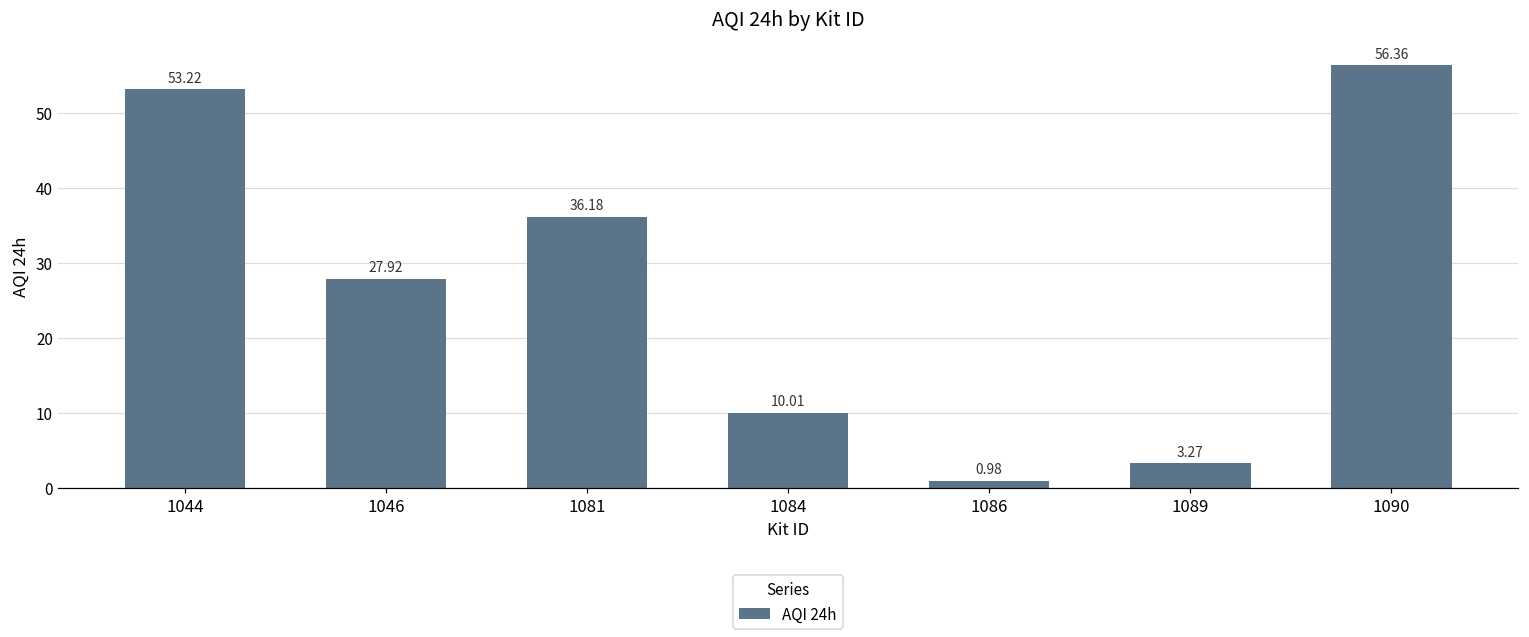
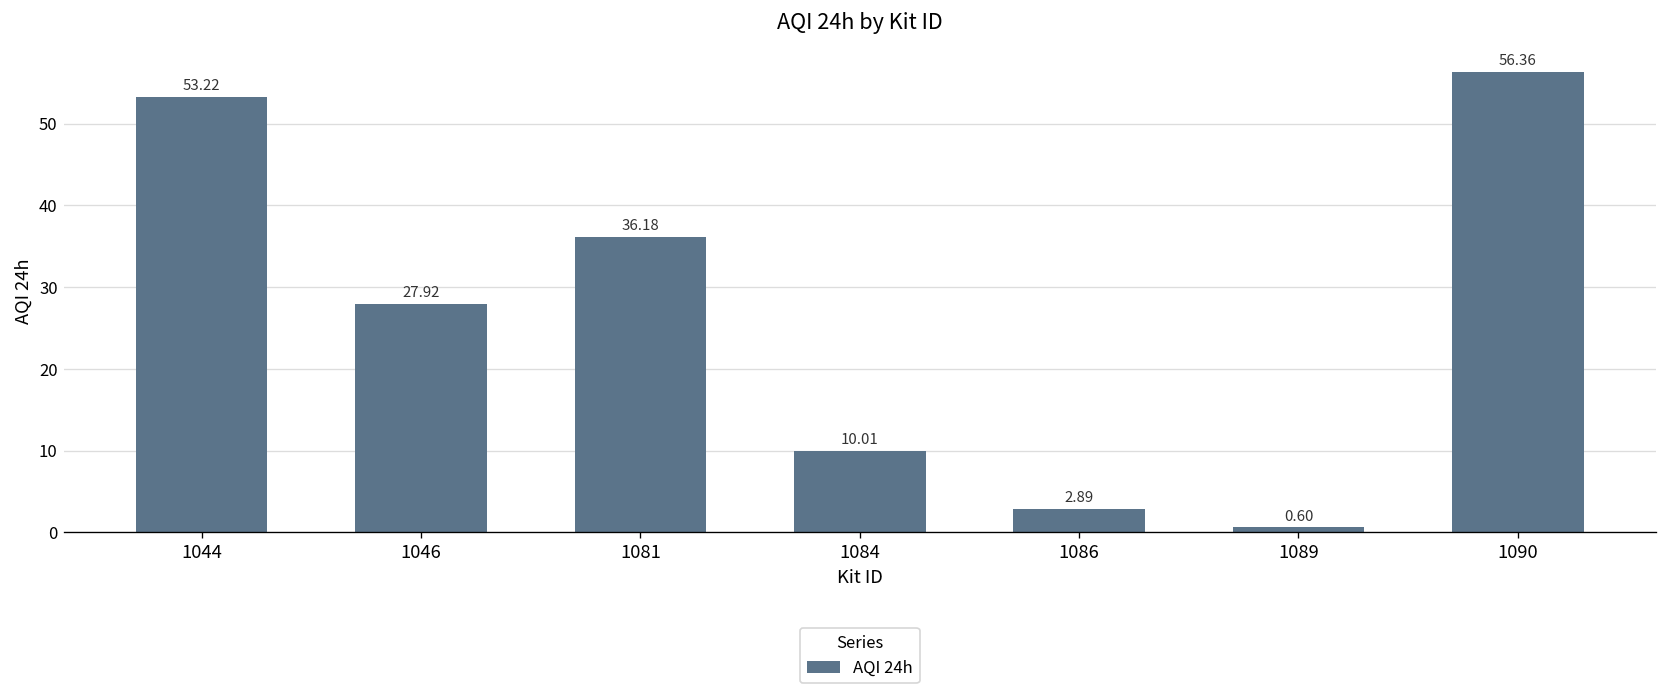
  {
    "1044": 53.22,
    "1046": 27.92,
    "1081": 36.18,
    "1084": 10.01,
-   "1086": 0.98,
-   "1089": 3.27,
+   "1086": 2.89,
+   "1089": 0.60,
    "1090": 56.36
  }
